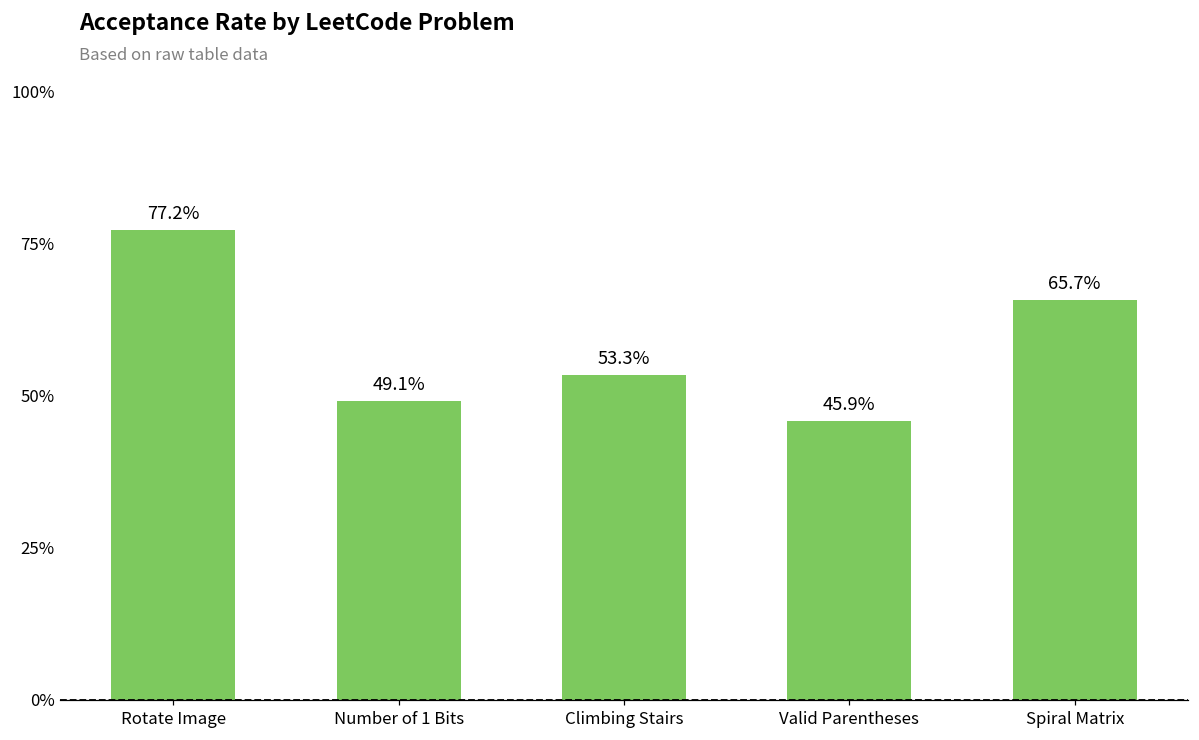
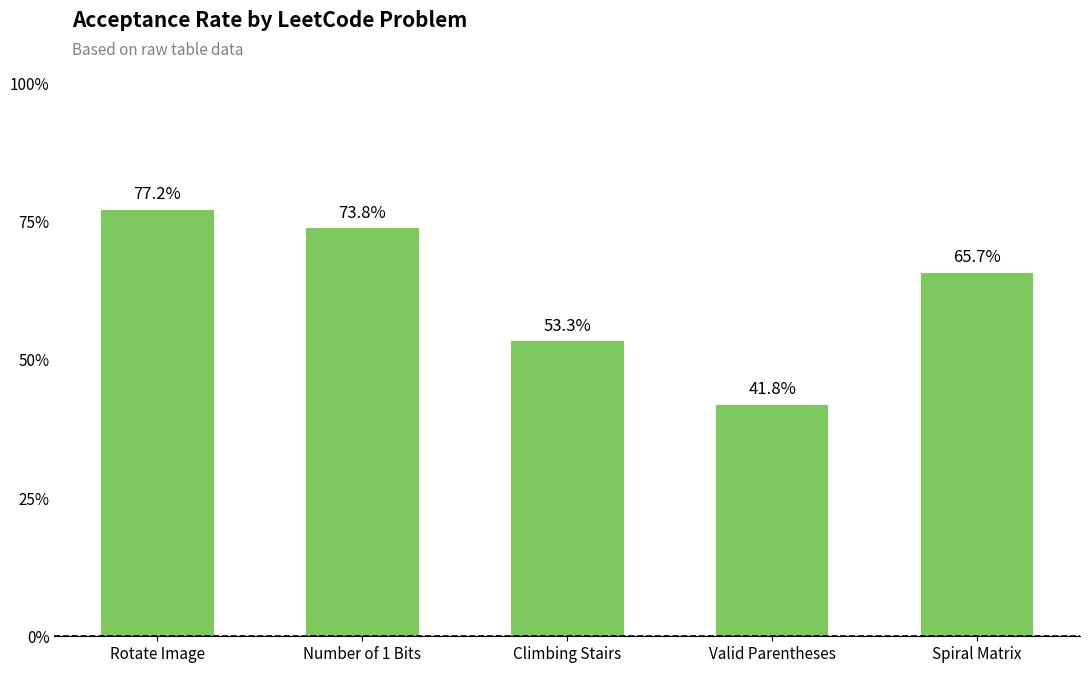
  {
    "Rotate Image": "77.2%",
-   "Number of 1 Bits": "49.1%",
+   "Number of 1 Bits": "73.8%",
    "Climbing Stairs": "53.3%",
-   "Valid Parentheses": "45.9%",
+   "Valid Parentheses": "41.8%",
    "Spiral Matrix": "65.7%"
  }
